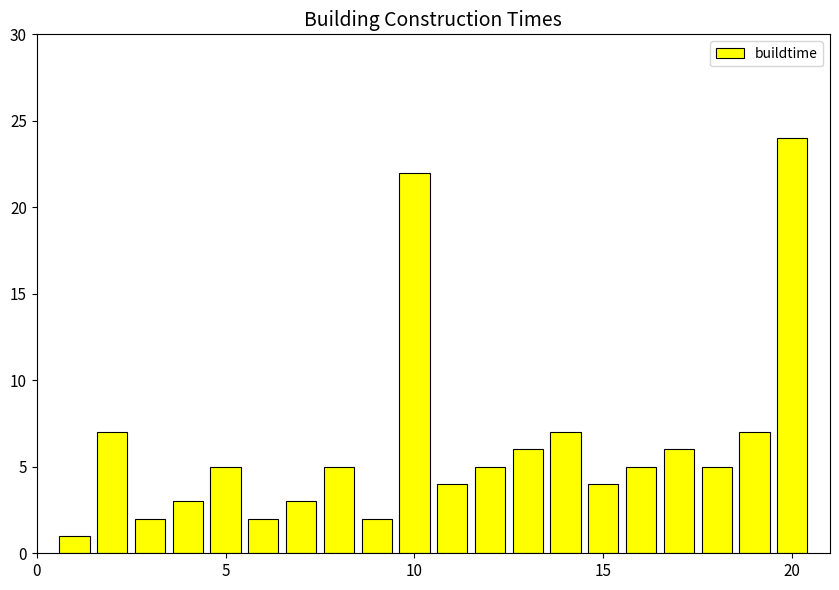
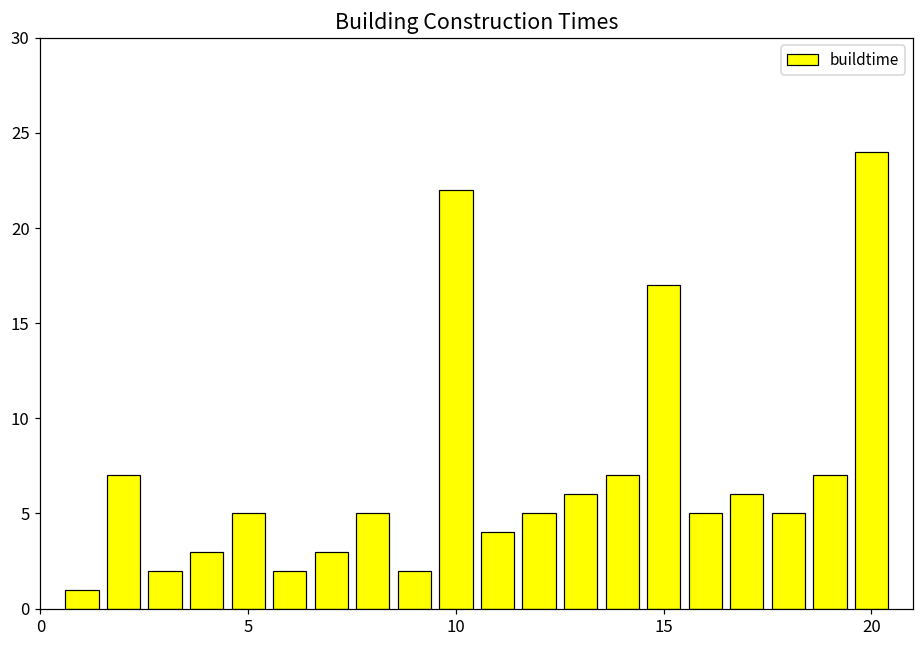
  {
    "5": 5,
    "10": 22,
-   "15": 4,
+   "15": 17,
    "20": 24
  }
